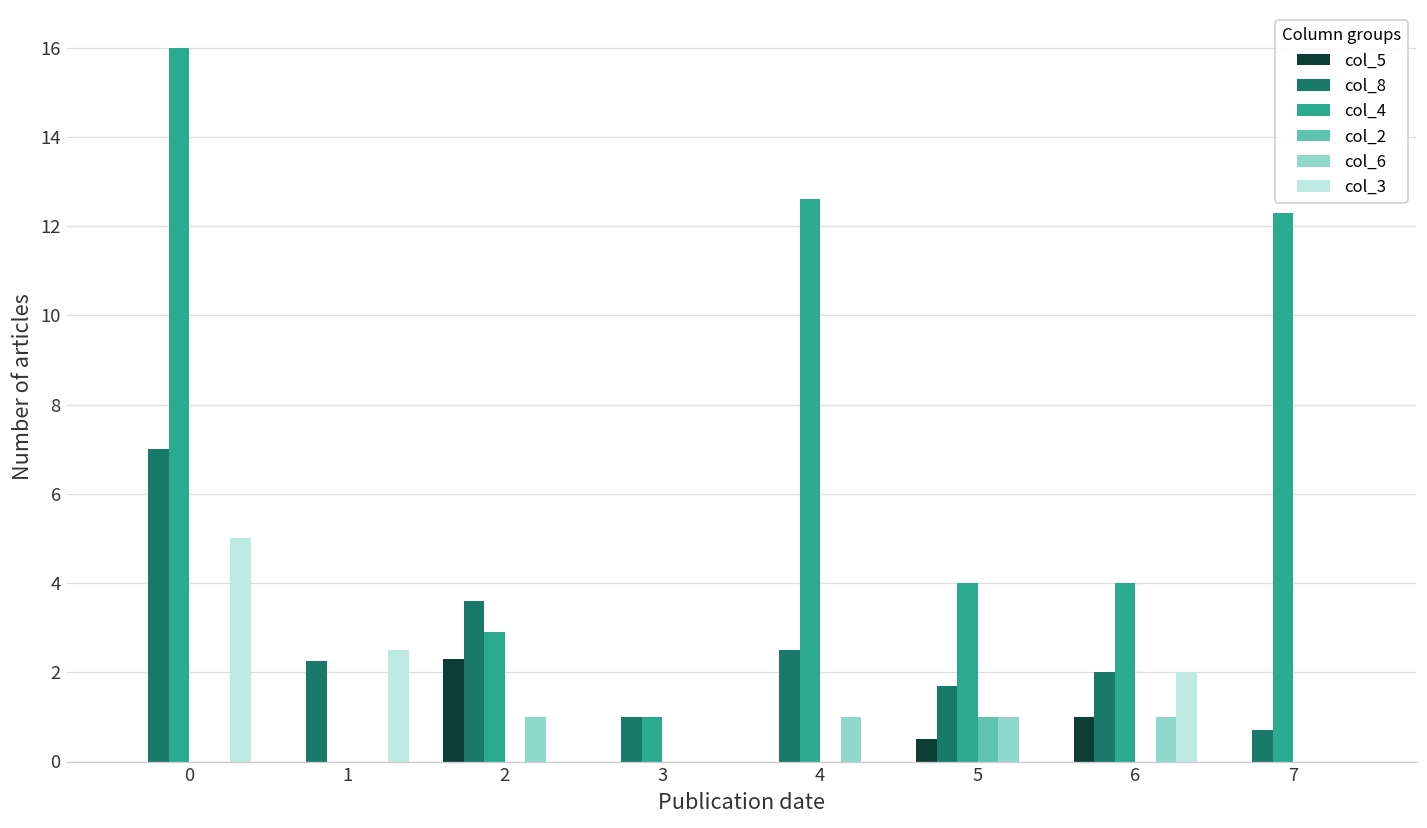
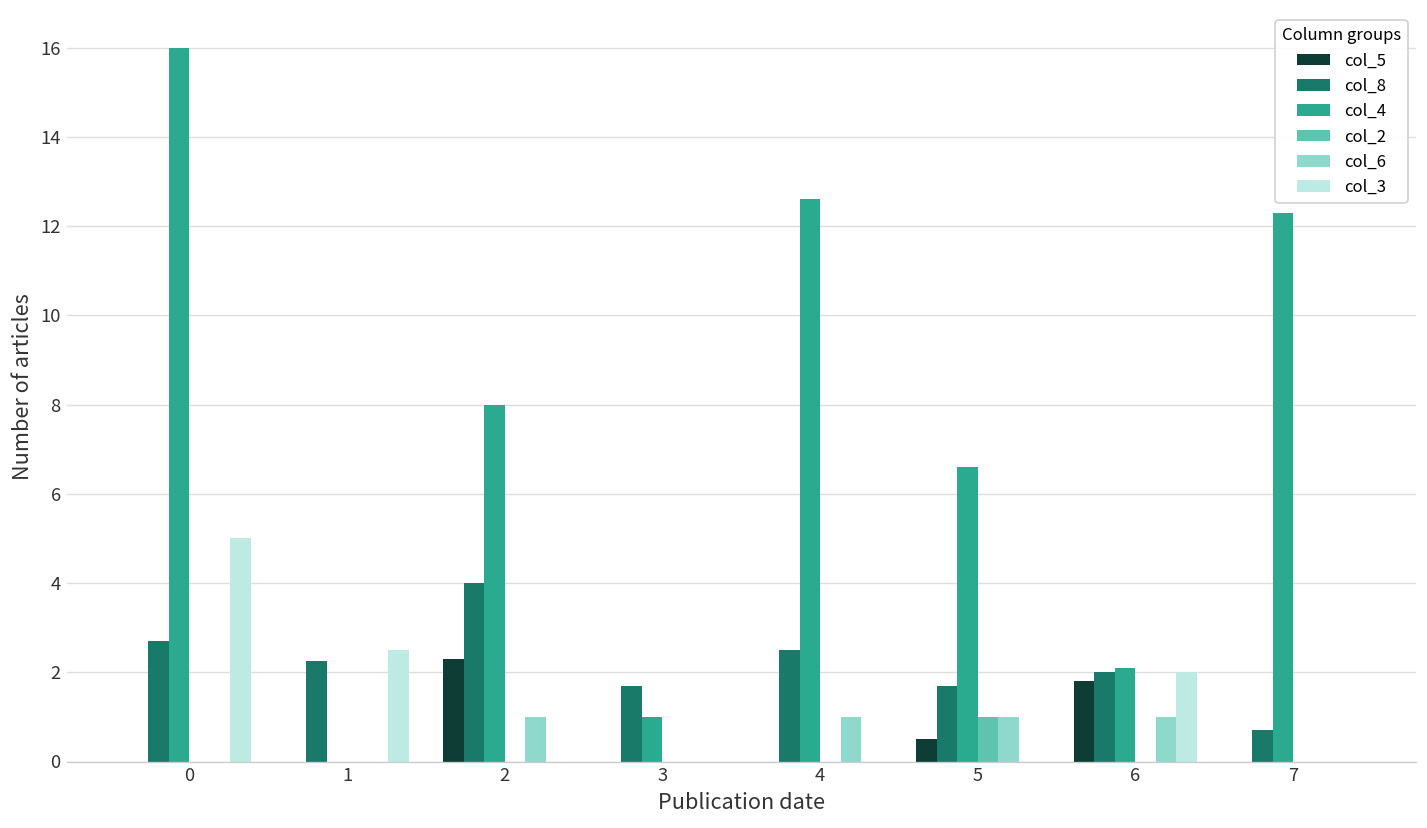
  {
    "col_5": {
      "0": 0.0,
      "1": 0.0,
      "2": 2.3,
      "3": 0.0,
      "4": 0.0,
      "5": 0.5,
-     "6": 1.0,
+     "6": 1.8,
      "7": 0.0
    },
    "col_8": {
-     "0": 7.0,
+     "0": 2.7,
      "1": 2.3,
-     "2": 3.6,
-     "3": 1.0,
+     "2": 4.0,
+     "3": 1.7,
      "4": 2.5,
      "5": 1.7,
      "6": 2.0,
      "7": 0.7
    },
    "col_4": {
      "0": 16.0,
      "1": 0.0,
-     "2": 2.9,
+     "2": 8.0,
      "3": 1.0,
      "4": 12.6,
-     "5": 4.0,
-     "6": 4.0,
+     "5": 6.6,
+     "6": 2.1,
      "7": 12.3
    }
  }
